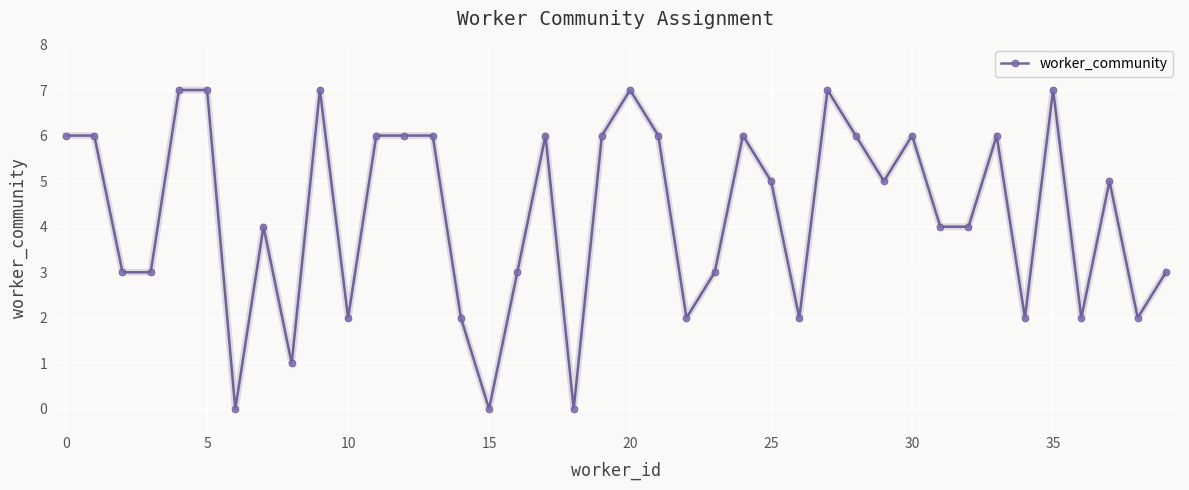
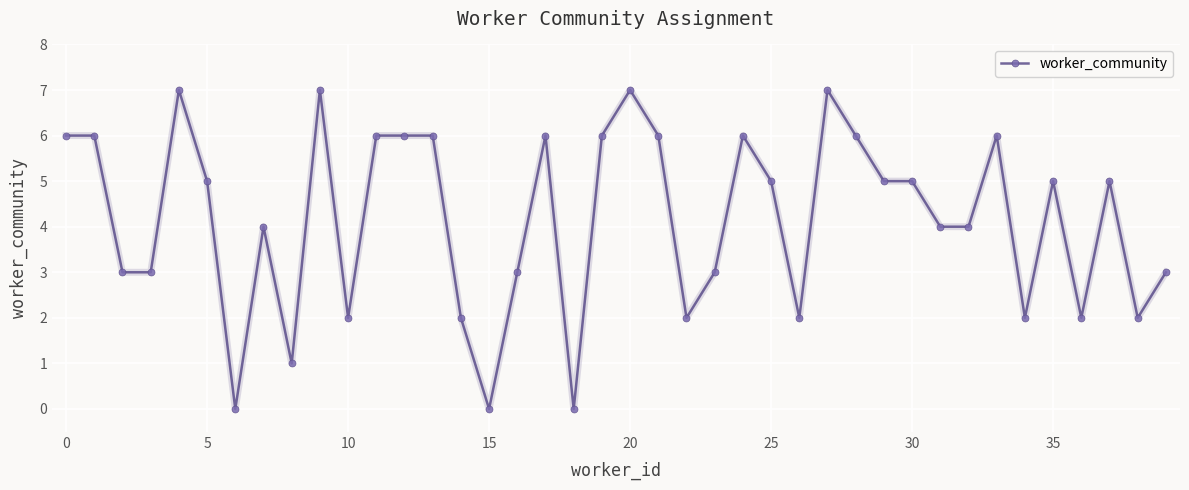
  {
    "0": 6,
-   "5": 7,
+   "5": 5,
    "10": 2,
    "15": 0,
    "20": 7,
    "25": 5,
-   "30": 6,
-   "35": 7
+   "30": 5,
+   "35": 5
  }
